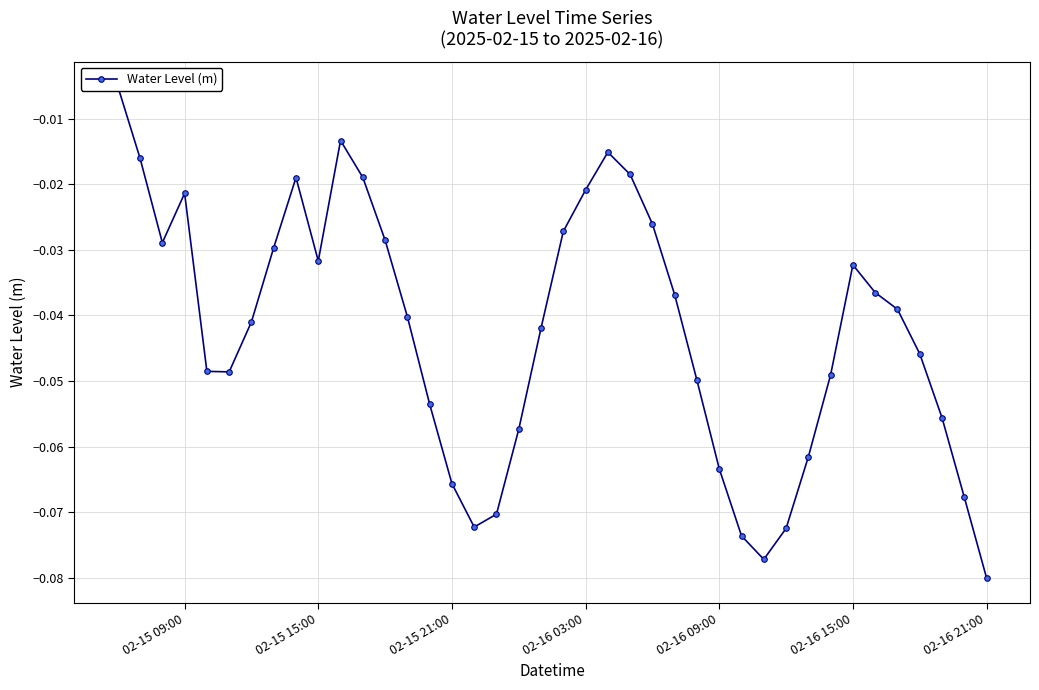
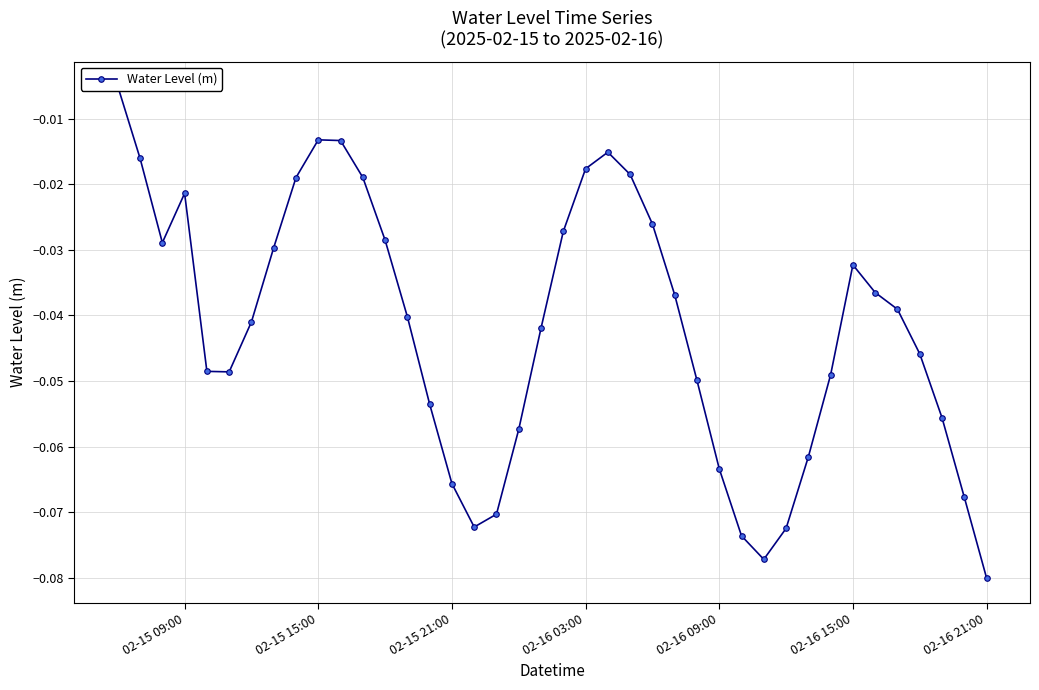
  {
    "02-15 09:00": -0.021,
-   "02-15 15:00": -0.032,
+   "02-15 15:00": -0.013,
    "02-15 21:00": -0.066,
-   "02-16 03:00": -0.021,
+   "02-16 03:00": -0.018,
    "02-16 09:00": -0.063,
    "02-16 15:00": -0.032,
    "02-16 21:00": -0.080
  }
